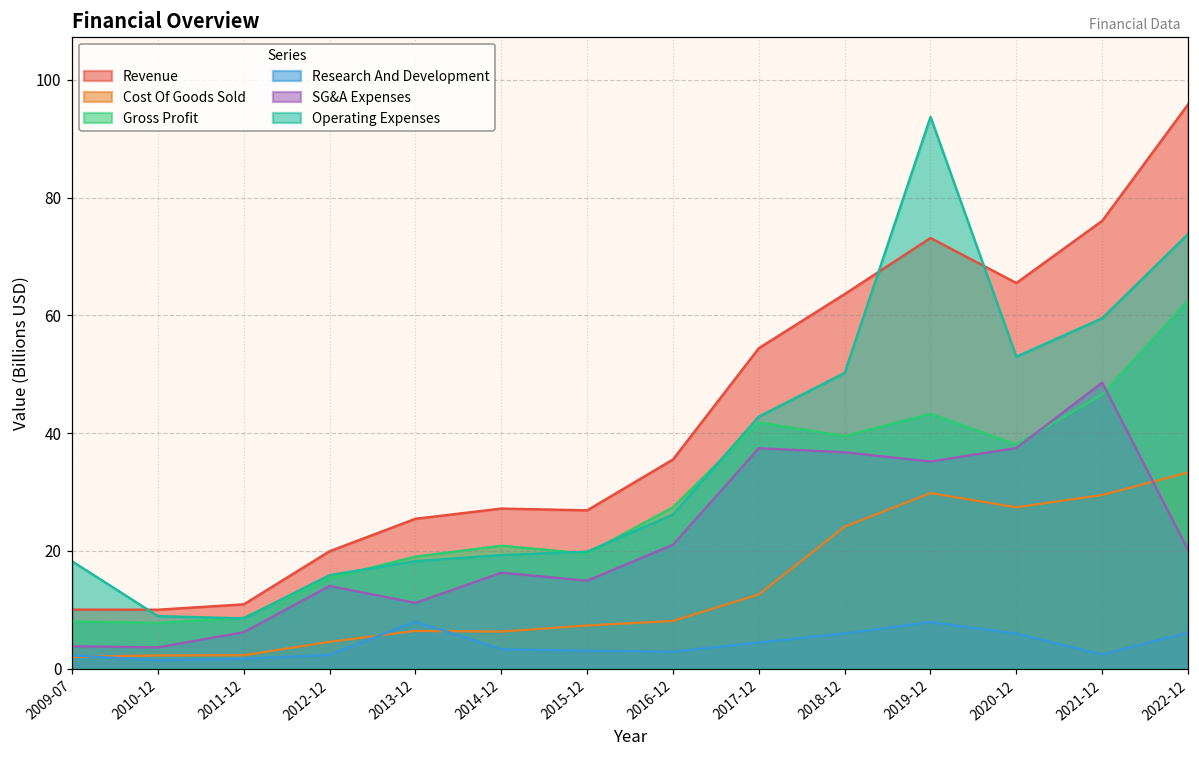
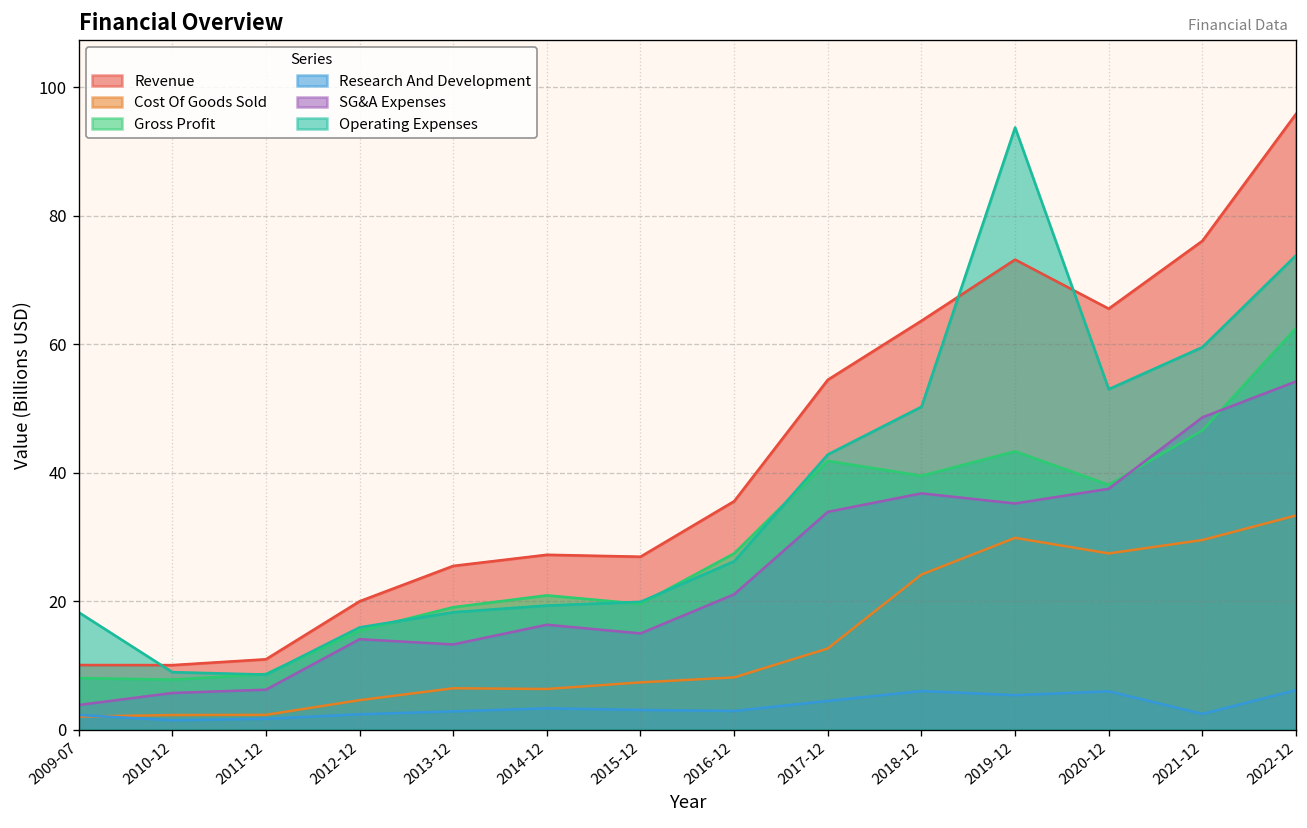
  {
    "Research And Development": {
      "2010-12": 1,
      "2011-12": 2,
      "2012-12": 2,
-     "2013-12": 8,
+     "2013-12": 3,
      "2014-12": 3,
      "2015-12": 3,
      "2016-12": 3,
      "2017-12": 4,
      "2018-12": 6,
-     "2019-12": 8,
+     "2019-12": 5,
      "2020-12": 6,
      "2021-12": 2,
      "2022-12": 6
    },
    "SG&A Expenses": {
      "2009-07": 4,
-     "2010-12": 4,
+     "2010-12": 6,
      "2011-12": 6,
      "2012-12": 14,
-     "2013-12": 11,
+     "2013-12": 13,
      "2014-12": 16,
      "2015-12": 15,
      "2016-12": 21,
-     "2017-12": 37,
+     "2017-12": 34,
      "2018-12": 37,
      "2019-12": 35,
      "2020-12": 37,
      "2021-12": 49,
-     "2022-12": 20
+     "2022-12": 54
    }
  }
